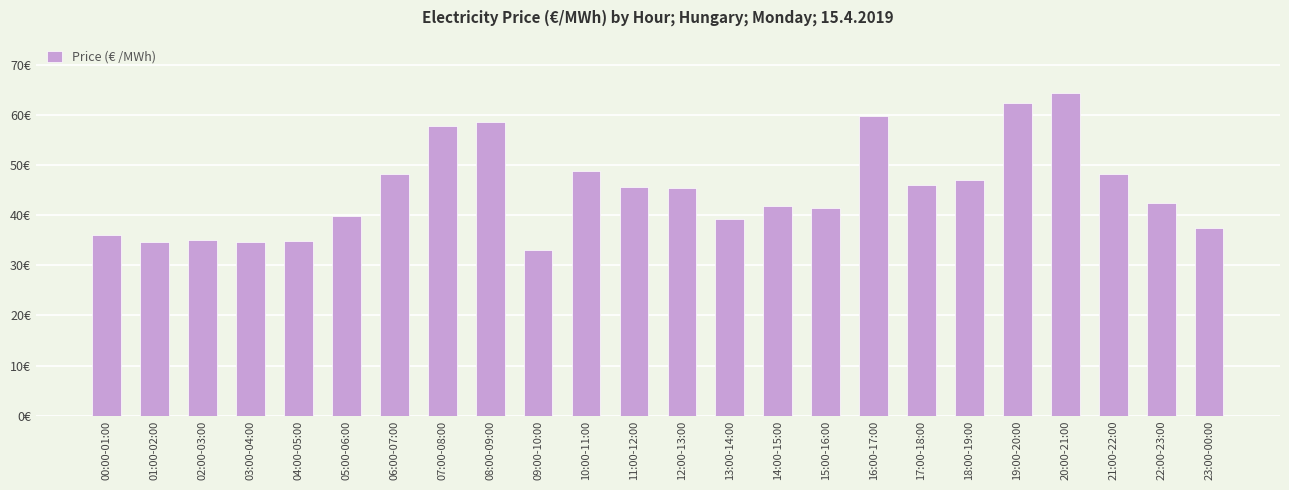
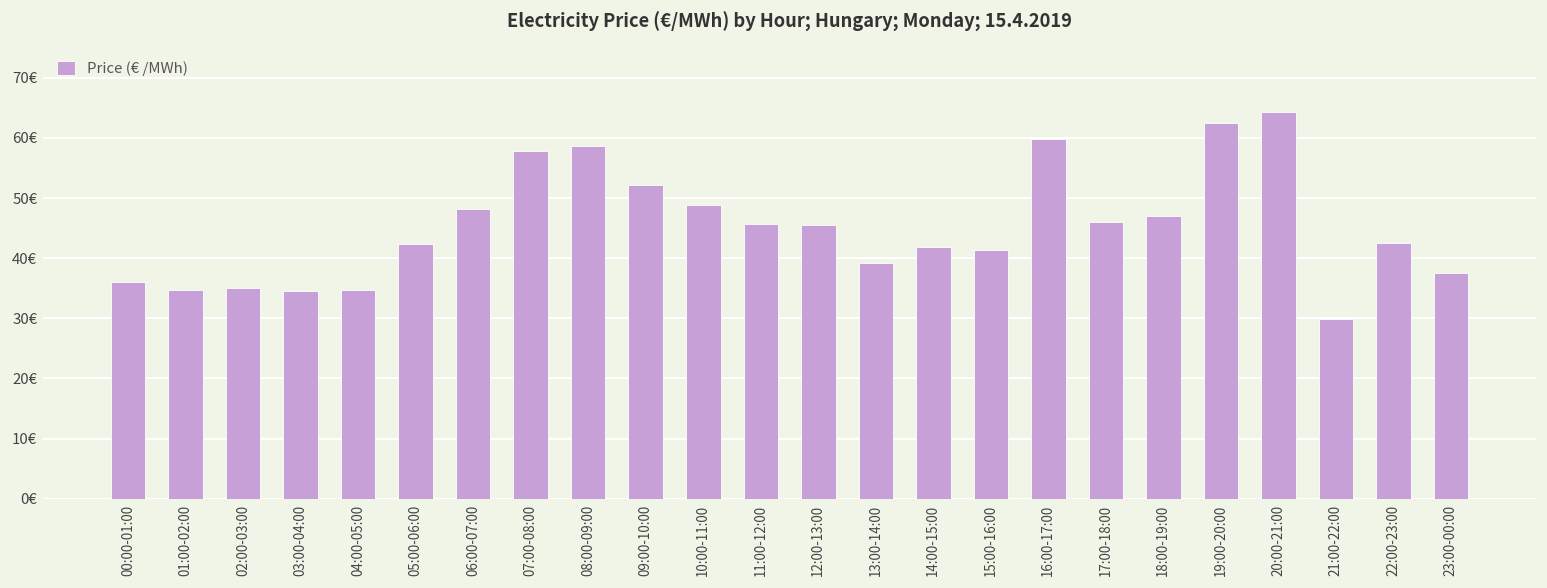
  {
    "00:00-01:00": "36€",
    "01:00-02:00": "35€",
    "02:00-03:00": "35€",
    "03:00-04:00": "35€",
    "04:00-05:00": "35€",
-   "05:00-06:00": "40€",
+   "05:00-06:00": "42€",
    "06:00-07:00": "48€",
    "07:00-08:00": "58€",
    "08:00-09:00": "59€",
-   "09:00-10:00": "33€",
+   "09:00-10:00": "52€",
    "10:00-11:00": "49€",
    "11:00-12:00": "46€",
    "12:00-13:00": "45€",
    "13:00-14:00": "39€",
    "14:00-15:00": "42€",
    "15:00-16:00": "41€",
    "16:00-17:00": "60€",
    "17:00-18:00": "46€",
    "18:00-19:00": "47€",
    "19:00-20:00": "62€",
    "20:00-21:00": "64€",
-   "21:00-22:00": "48€",
+   "21:00-22:00": "30€",
    "22:00-23:00": "43€",
    "23:00-00:00": "38€"
  }
